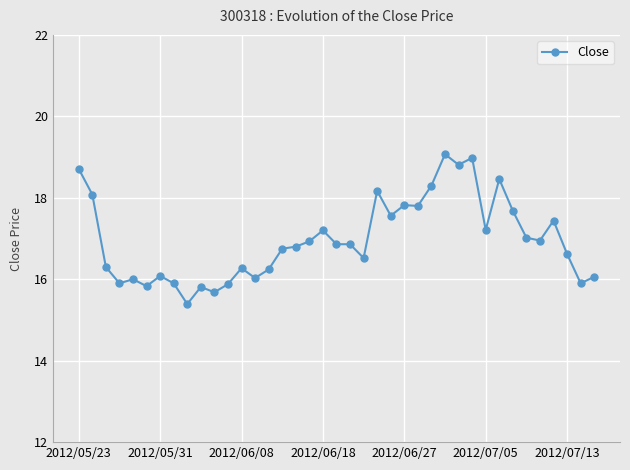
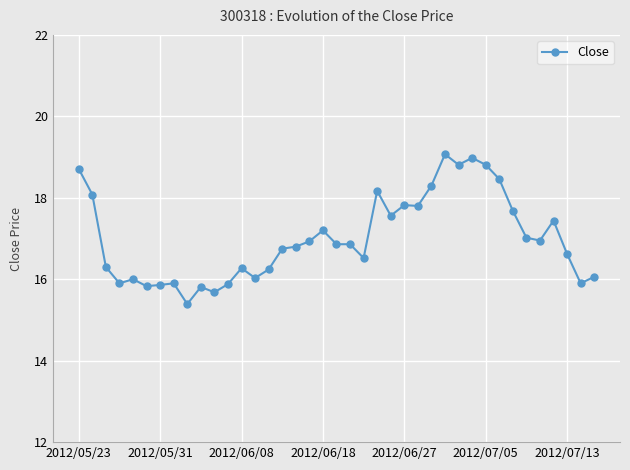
  {
    "2012/05/23": 18.7,
-   "2012/05/31": 16.1,
+   "2012/05/31": 15.9,
    "2012/06/08": 16.3,
    "2012/06/18": 17.2,
    "2012/06/27": 17.8,
-   "2012/07/05": 17.2,
+   "2012/07/05": 18.8,
    "2012/07/13": 16.6
  }
